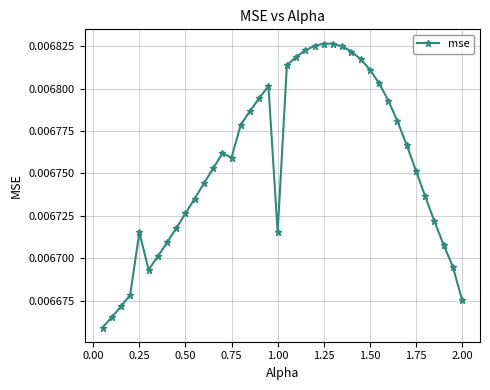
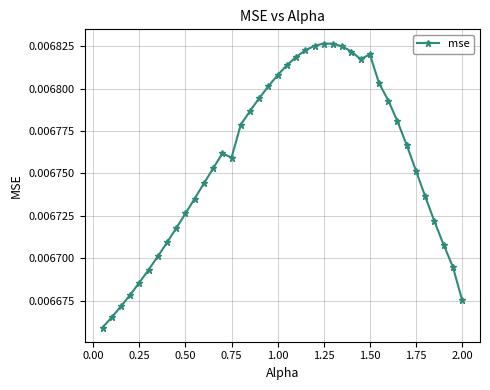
  {
-   "0.25": 0.006715,
+   "0.25": 0.006686,
    "0.50": 0.006726,
    "0.75": 0.006759,
-   "1.00": 0.006715,
+   "1.00": 0.006808,
    "1.25": 0.006827,
-   "1.50": 0.006811,
+   "1.50": 0.006820,
    "1.75": 0.006752,
    "2.00": 0.006676
  }
